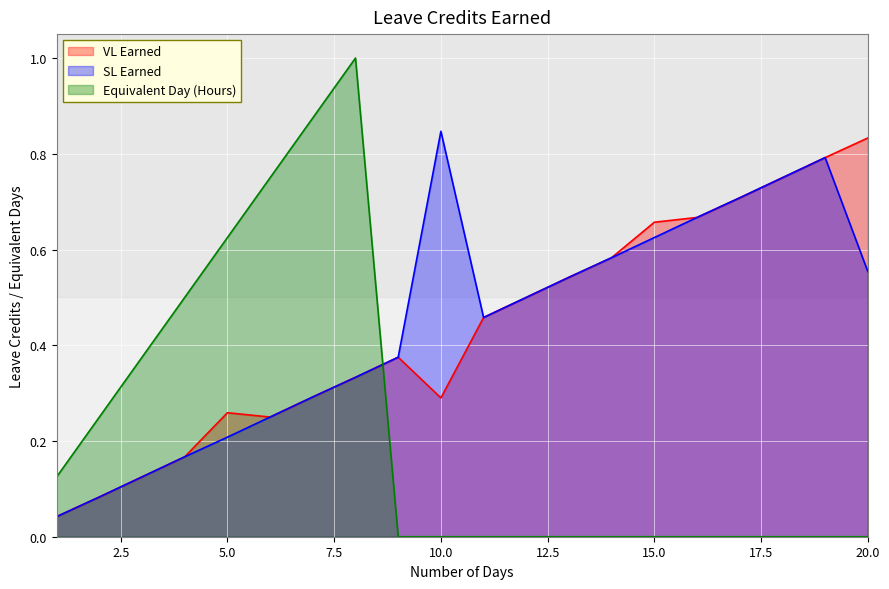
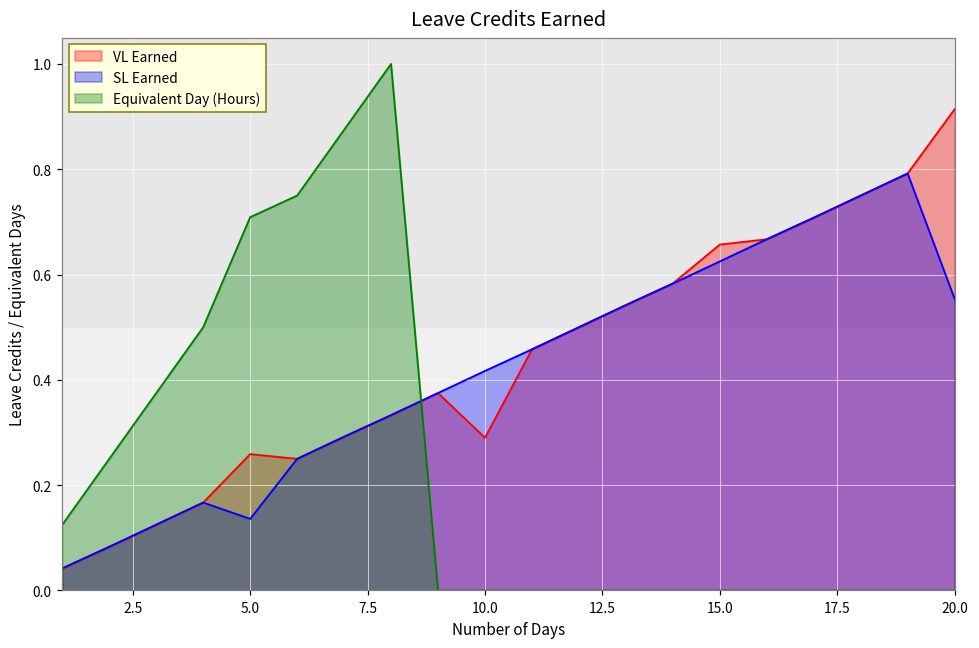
  {
    "VL Earned": {
      "5.0": 0.26,
      "10.0": 0.29,
      "15.0": 0.66,
-     "20.0": 0.83
+     "20.0": 0.91
    },
    "SL Earned": {
-     "5.0": 0.21,
-     "10.0": 0.85,
+     "5.0": 0.14,
+     "10.0": 0.42,
      "15.0": 0.63,
      "20.0": 0.55
    },
    "Equivalent Day (Hours)": {
-     "5.0": 0.63,
+     "5.0": 0.71,
      "10.0": 0.00,
      "15.0": 0.00,
      "20.0": 0.00
    }
  }
